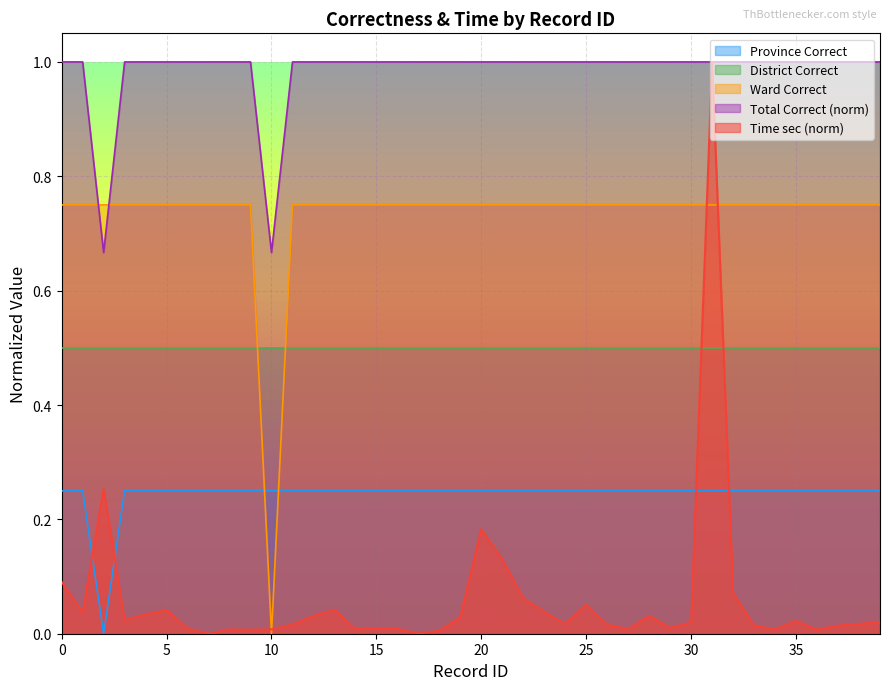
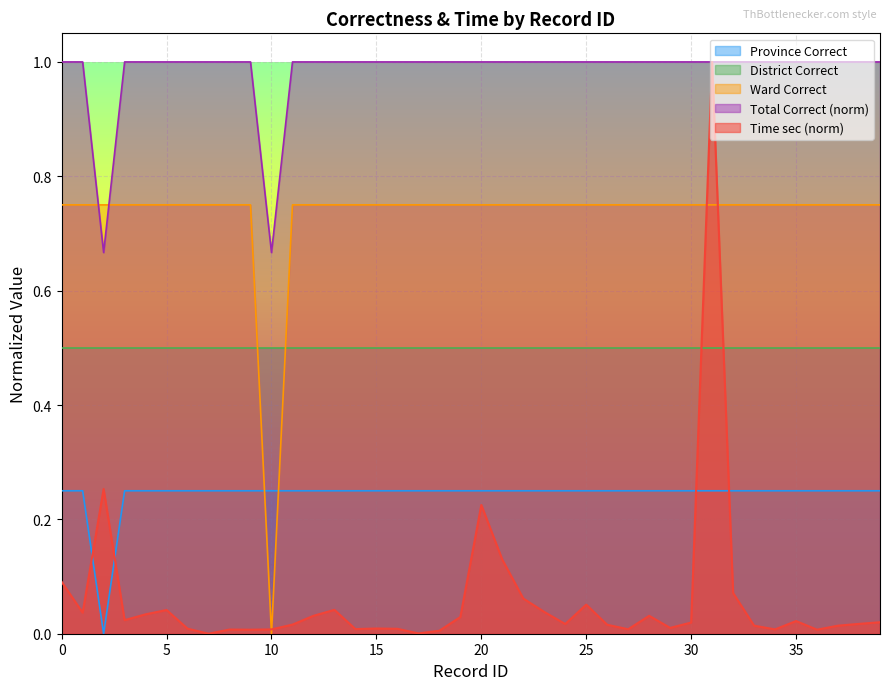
  {
    "Province Correct": {
      "0": 0.25,
      "5": 0.25,
      "10": 0.25,
      "15": 0.25,
      "20": 0.25,
      "25": 0.25,
      "30": 0.25,
      "35": 0.25
    },
    "District Correct": {
      "0": 0.50,
      "5": 0.50,
      "10": 0.50,
      "15": 0.50,
      "20": 0.50,
      "25": 0.50,
      "30": 0.50,
      "35": 0.50
    },
    "Ward Correct": {
      "0": 0.75,
      "5": 0.75,
      "10": 0.00,
      "15": 0.75,
      "20": 0.75,
      "25": 0.75,
      "30": 0.75,
      "35": 0.75
    },
    "Total Correct (norm)": {
      "0": 1.00,
      "5": 1.00,
      "10": 0.67,
      "15": 1.00,
      "20": 1.00,
      "25": 1.00,
      "30": 1.00
    },
    "Time sec (norm)": {
      "0": 0.09,
      "5": 0.04,
      "10": 0.01,
      "15": 0.01,
-     "20": 0.18,
+     "20": 0.23,
      "25": 0.05,
      "30": 0.02,
      "35": 0.02
    }
  }
